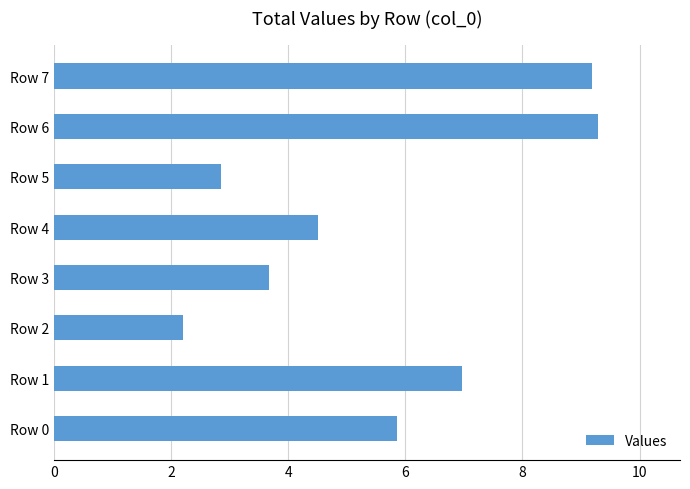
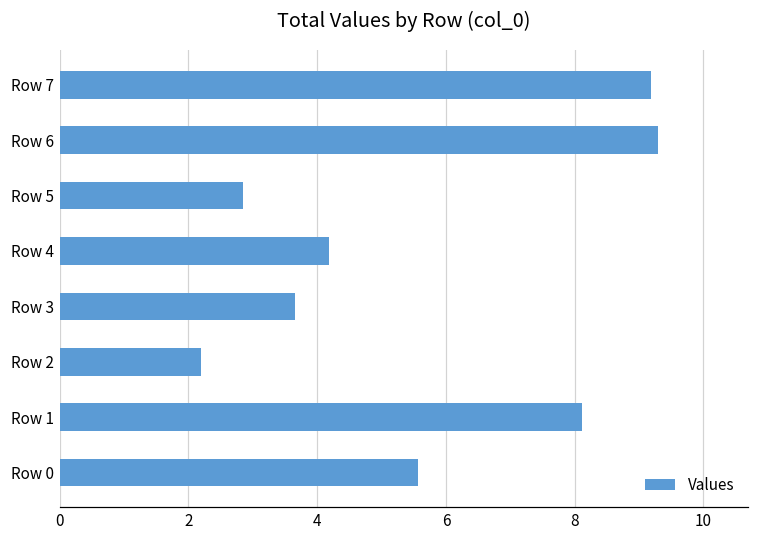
  {
    "Row 7": 9.2,
    "Row 6": 9.3,
    "Row 5": 2.8,
-   "Row 4": 4.5,
+   "Row 4": 4.2,
    "Row 3": 3.7,
    "Row 2": 2.2,
-   "Row 1": 7.0,
-   "Row 0": 5.9
+   "Row 1": 8.1,
+   "Row 0": 5.6
  }
